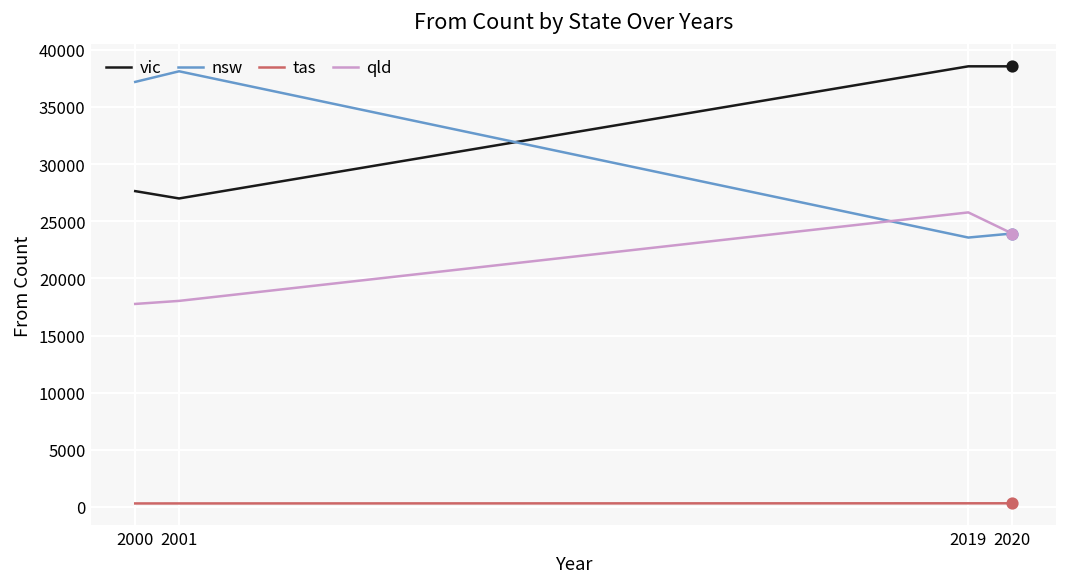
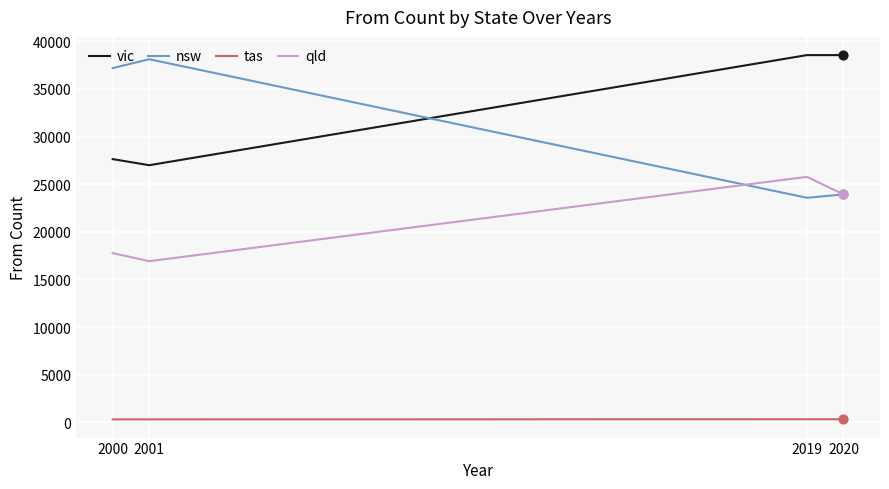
  {
    "qld": {
      "2000": 18000,
-     "2001": 18000,
+     "2001": 17000,
      "2019": 26000
    }
  }
